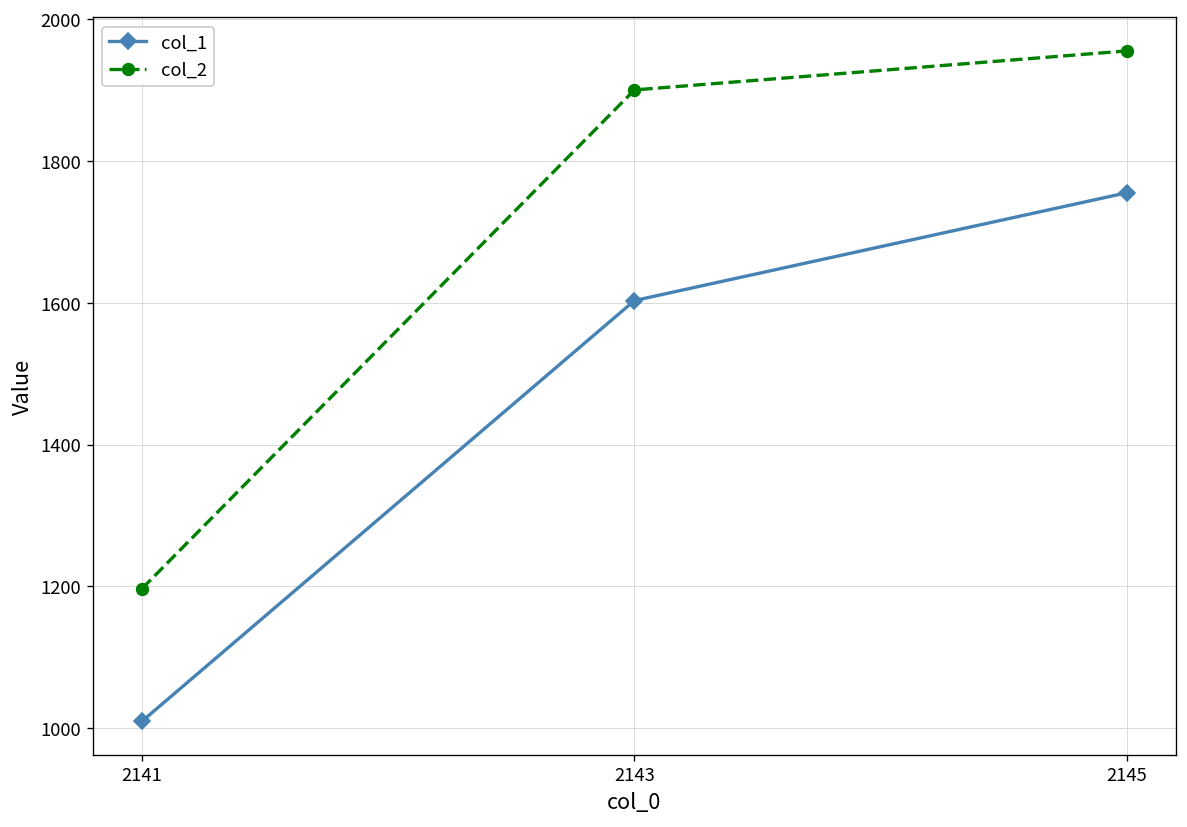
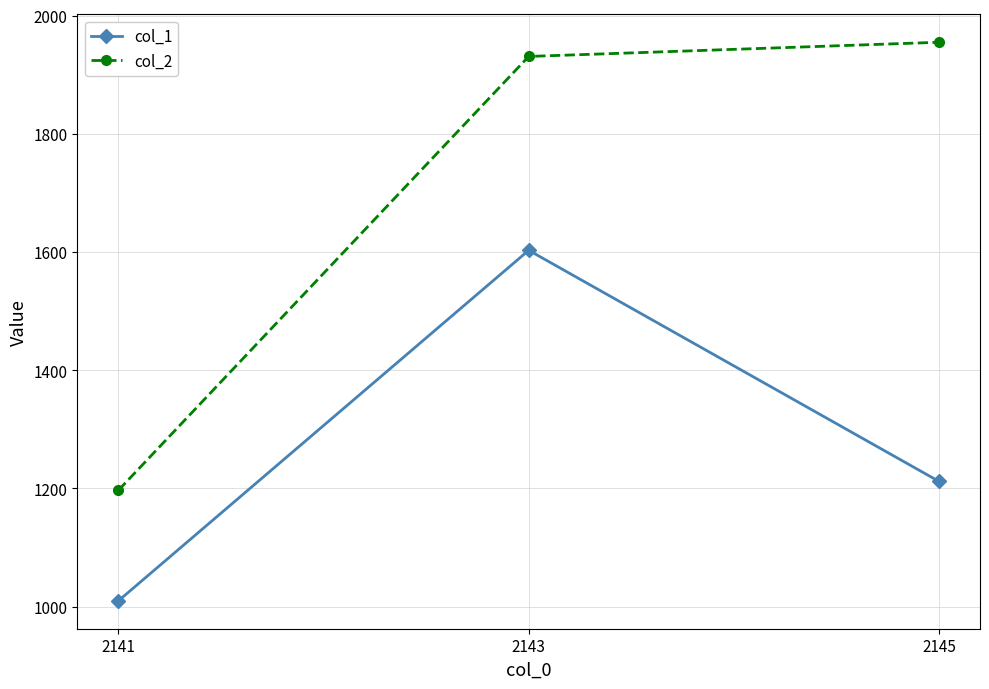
  {
    "col_1": {
      "2141": 1010,
      "2143": 1600,
-     "2145": 1760
+     "2145": 1210
    },
    "col_2": {
      "2141": 1200,
-     "2143": 1900,
+     "2143": 1930,
      "2145": 1960
    }
  }
